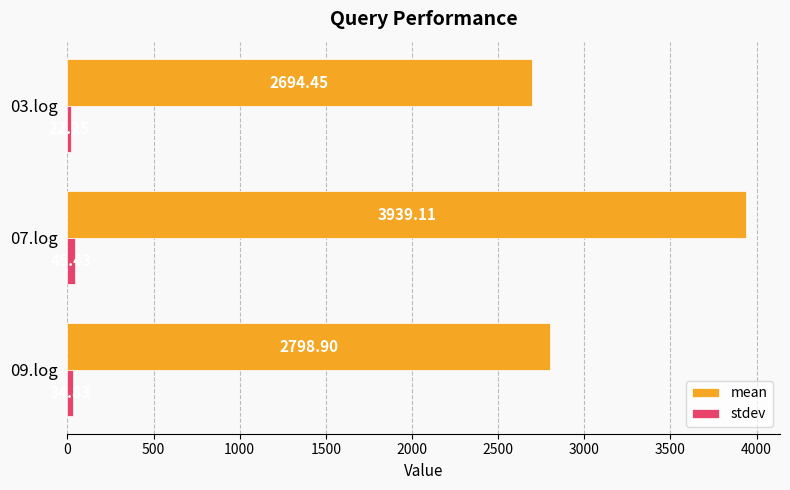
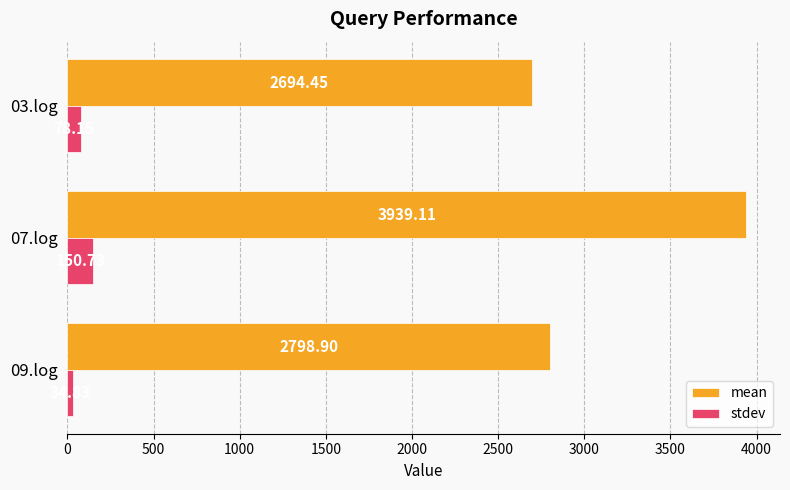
  {
    "mean": {
      "03.log": 2694.45,
      "07.log": 3939.11,
      "09.log": 2798.90
    },
    "stdev": {
-     "03.log": 20,
-     "07.log": 50,
+     "03.log": 80,
+     "07.log": 150,
      "09.log": 30
    }
  }
